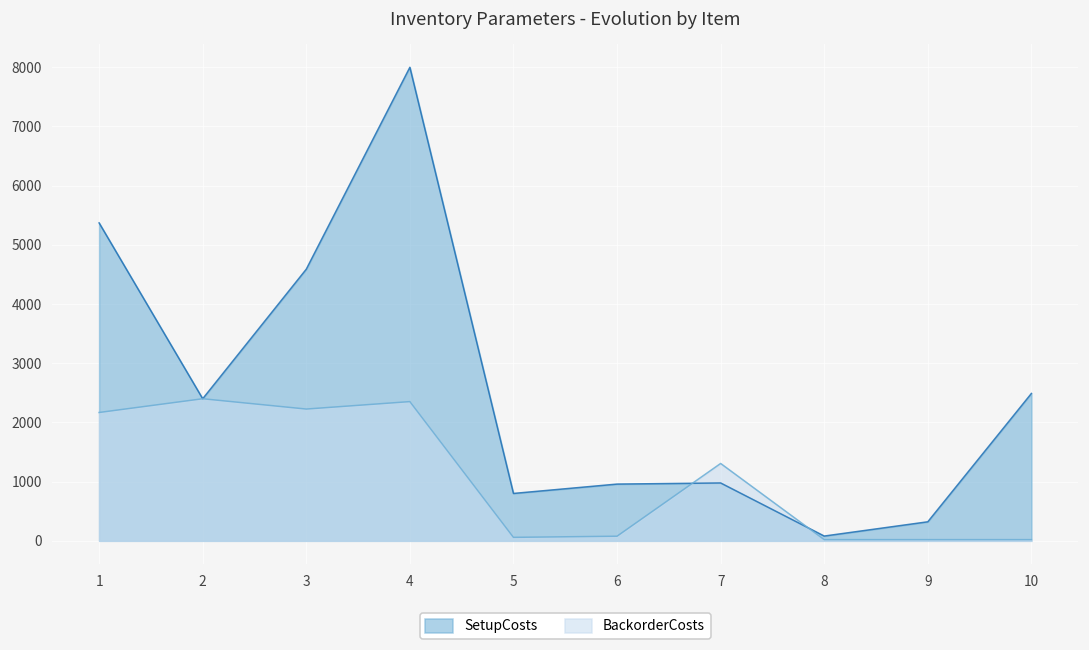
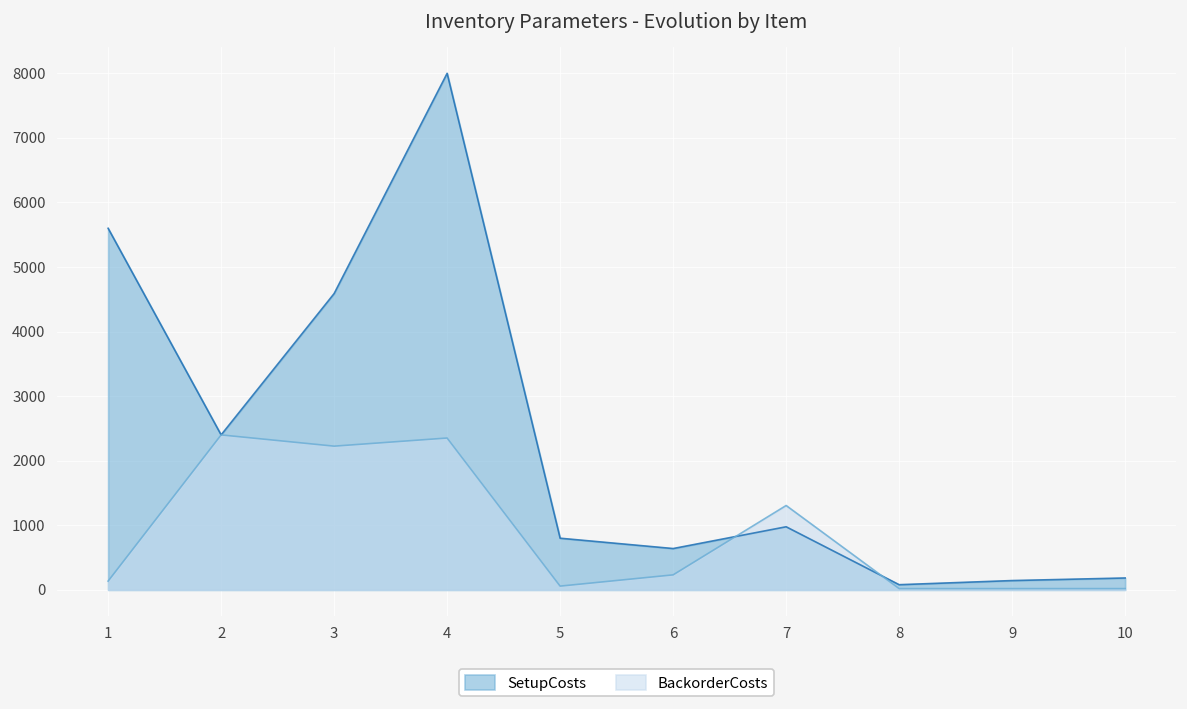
  {
    "SetupCosts": {
-     "1": 5400,
+     "1": 5600,
      "3": 4600,
      "4": 8000,
      "5": 800,
-     "6": 1000,
+     "6": 600,
      "7": 1000,
      "8": 100,
-     "9": 300,
-     "10": 2500
+     "9": 100,
+     "10": 200
    },
    "BackorderCosts": {
-     "1": 2200,
+     "1": 100,
      "3": 2200,
      "4": 2400,
      "5": 100,
-     "6": 100,
+     "6": 200,
      "7": 1300,
      "8": 0,
      "9": 0,
      "10": 0
    }
  }
